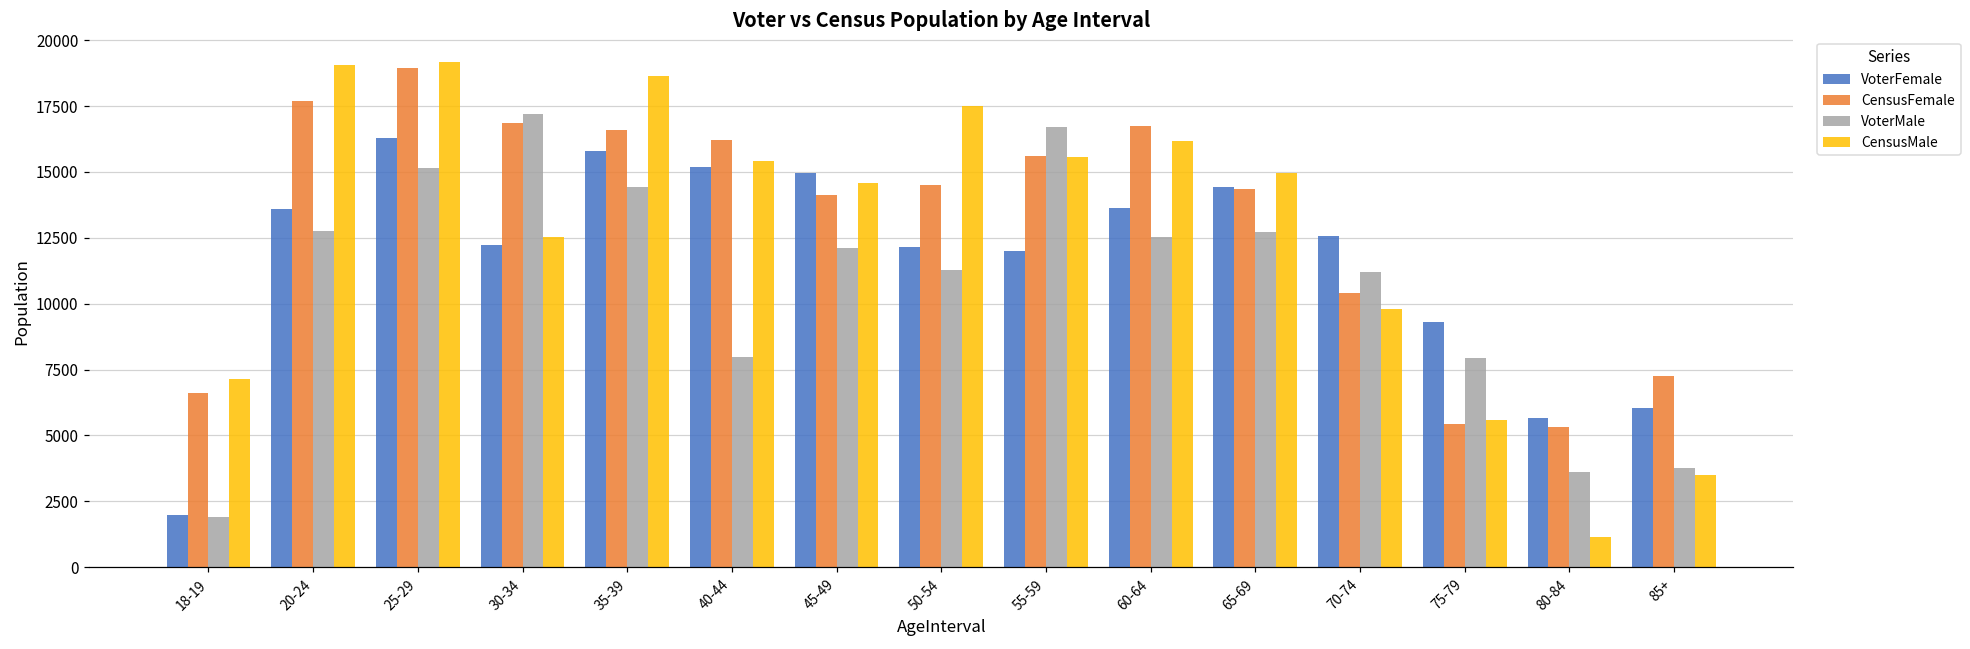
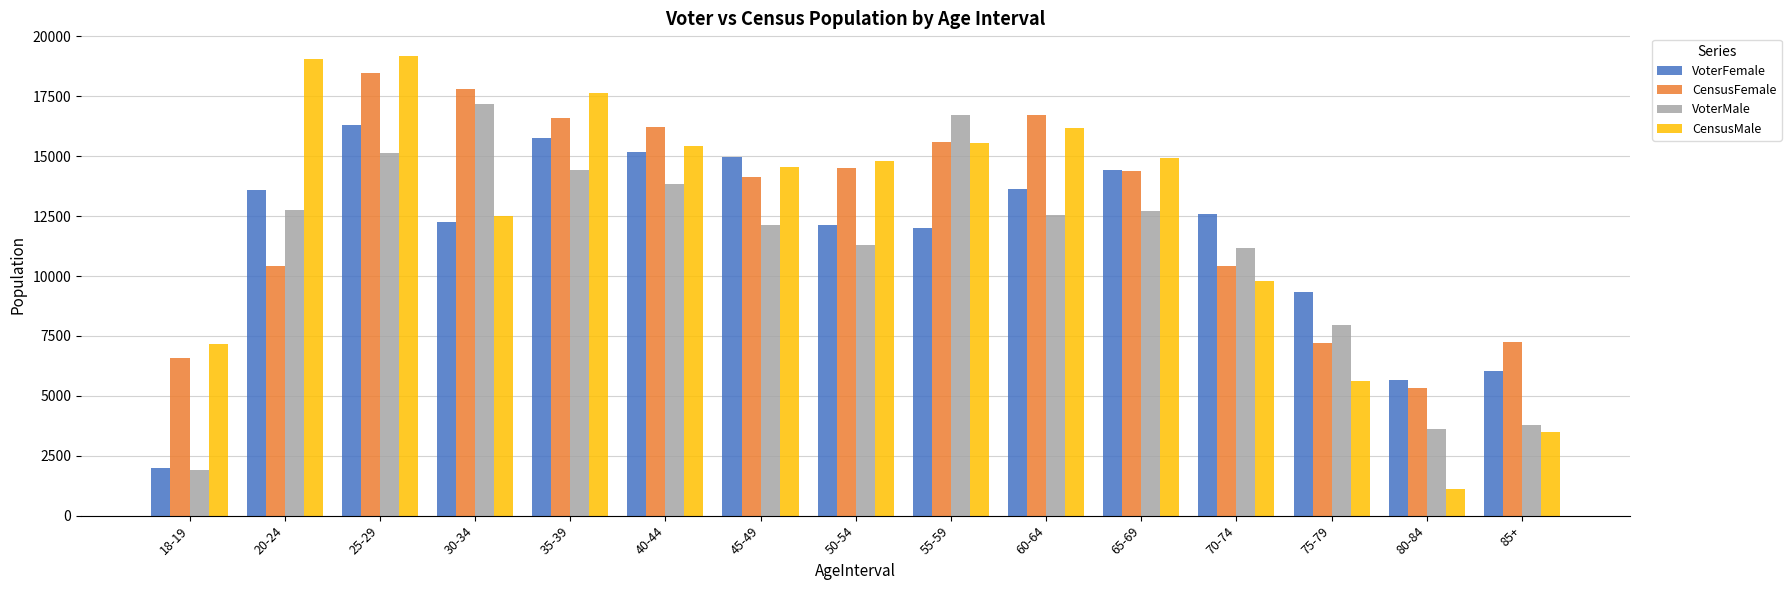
  {
    "VoterFemale": {
      "18-19": 2000,
      "20-24": 13600,
      "25-29": 16300,
      "30-34": 12200,
      "35-39": 15800,
      "40-44": 15200,
      "45-49": 15000,
      "50-54": 12100,
      "55-59": 12000,
      "60-64": 13600,
      "65-69": 14400,
      "70-74": 12600,
      "75-79": 9300,
      "80-84": 5700,
      "85+": 6000
    },
    "CensusFemale": {
      "18-19": 6600,
-     "20-24": 17700,
-     "25-29": 19000,
-     "30-34": 16900,
+     "20-24": 10400,
+     "25-29": 18500,
+     "30-34": 17800,
      "35-39": 16600,
      "40-44": 16200,
      "45-49": 14100,
      "50-54": 14500,
      "55-59": 15600,
      "60-64": 16700,
      "65-69": 14400,
      "70-74": 10400,
-     "75-79": 5400,
+     "75-79": 7200,
      "80-84": 5300,
      "85+": 7300
    },
    "VoterMale": {
      "18-19": 1900,
      "20-24": 12800,
      "25-29": 15100,
      "30-34": 17200,
      "35-39": 14400,
-     "40-44": 8000,
+     "40-44": 13900,
      "45-49": 12100,
      "50-54": 11300,
      "55-59": 16700,
      "60-64": 12500,
      "65-69": 12700,
      "70-74": 11200,
      "75-79": 7900,
      "80-84": 3600,
      "85+": 3800
    },
    "CensusMale": {
      "18-19": 7200,
      "20-24": 19100,
      "25-29": 19200,
      "30-34": 12500,
-     "35-39": 18600,
+     "35-39": 17700,
      "40-44": 15400,
      "45-49": 14600,
-     "50-54": 17500,
+     "50-54": 14800,
      "55-59": 15600,
      "60-64": 16200,
      "65-69": 14900,
      "70-74": 9800,
      "75-79": 5600,
      "80-84": 1100,
      "85+": 3500
    }
  }
